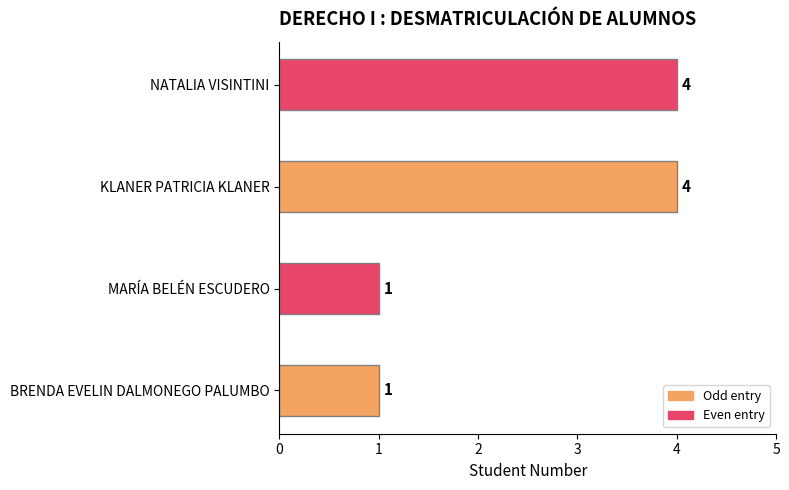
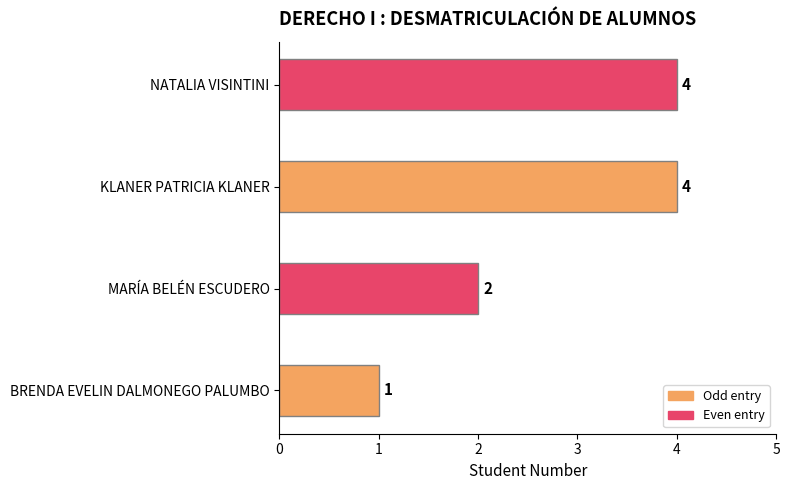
  {
    "NATALIA VISINTINI": 4,
    "KLANER PATRICIA KLANER": 4,
-   "MARÍA BELÉN ESCUDERO": 1,
+   "MARÍA BELÉN ESCUDERO": 2,
    "BRENDA EVELIN DALMONEGO PALUMBO": 1
  }
